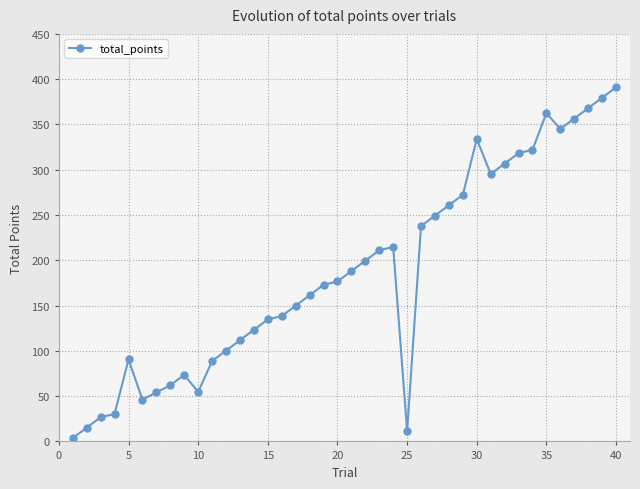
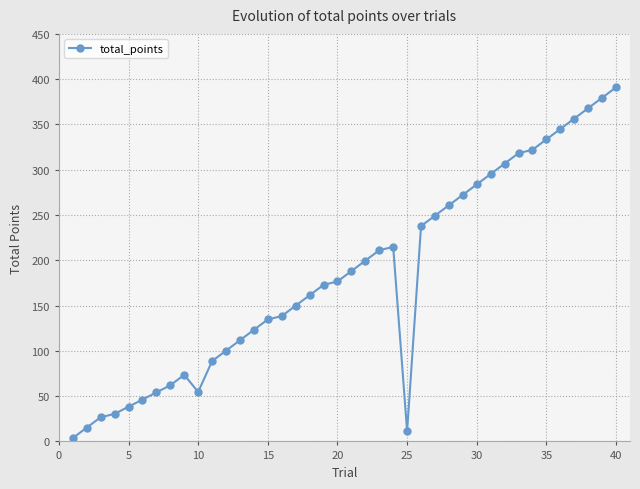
  {
-   "5": 90,
+   "5": 40,
    "10": 50,
    "15": 130,
    "20": 180,
    "25": 10,
-   "30": 330,
-   "35": 360,
+   "30": 280,
+   "35": 330,
    "40": 390
  }
